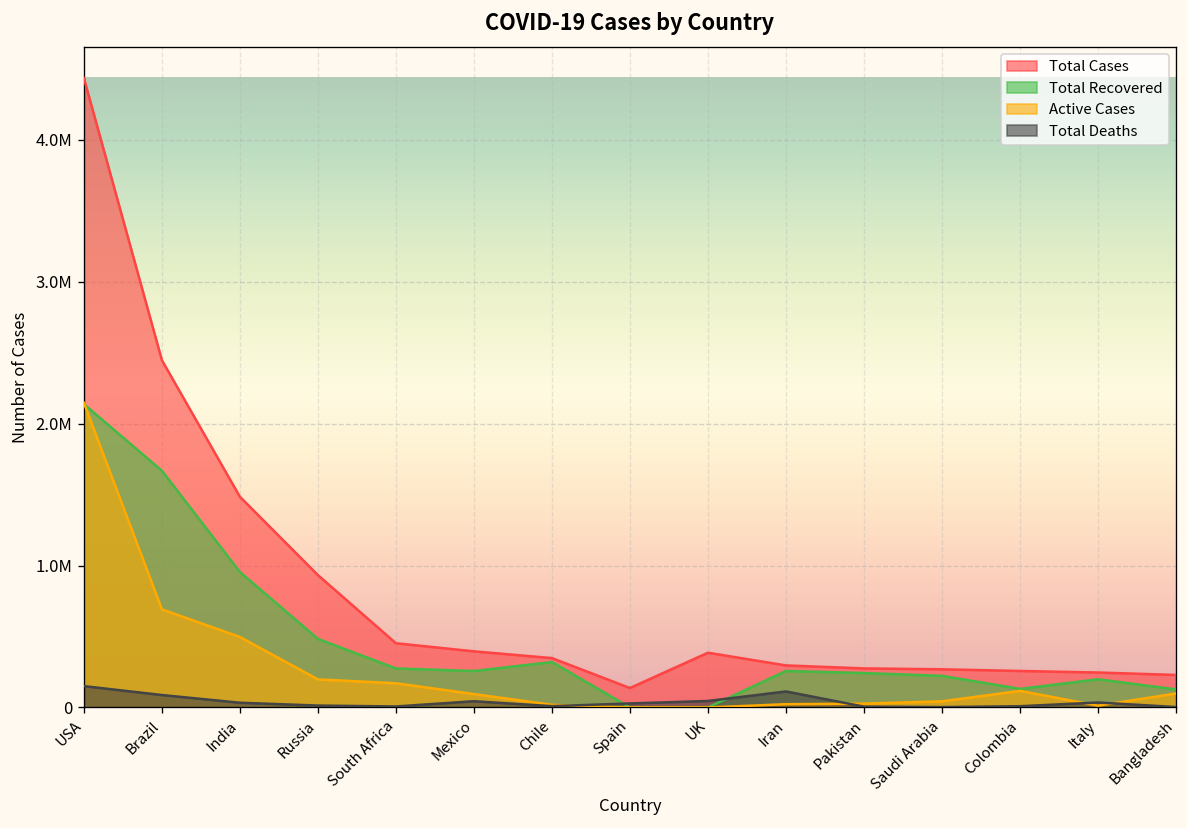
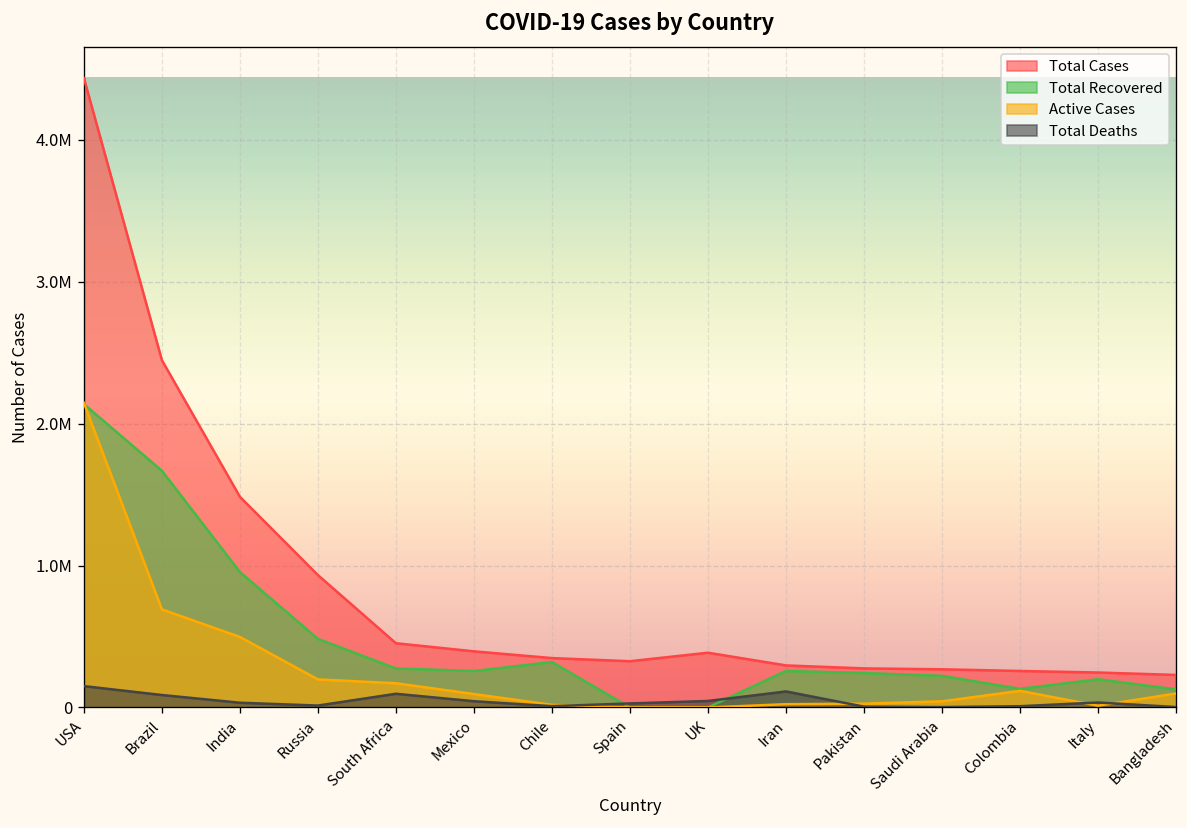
  {
    "Total Cases": {
      "USA": 4430000,
      "Brazil": 2450000,
      "India": 1480000,
      "Russia": 930000,
      "South Africa": 450000,
      "Mexico": 400000,
      "Chile": 350000,
-     "Spain": 140000,
+     "Spain": 330000,
      "UK": 390000,
      "Iran": 300000,
      "Pakistan": 280000,
      "Saudi Arabia": 270000,
      "Colombia": 260000,
      "Italy": 250000,
      "Bangladesh": 230000
    },
    "Total Recovered": {
      "Brazil": 1670000,
      "India": 950000,
      "Russia": 480000,
      "South Africa": 270000,
      "Mexico": 260000,
      "Chile": 320000,
      "Iran": 260000,
      "Pakistan": 240000,
      "Saudi Arabia": 220000,
      "Italy": 200000,
      "Bangladesh": 130000
    },
    "Active Cases": {
      "Brazil": 690000,
      "India": 500000,
      "Russia": 200000,
      "South Africa": 170000,
      "Mexico": 90000,
      "Iran": 20000,
      "Saudi Arabia": 40000,
      "Italy": 10000,
      "Bangladesh": 100000
    },
    "Total Deaths": {
      "USA": 150000,
      "Brazil": 90000,
      "India": 30000,
      "Russia": 10000,
-     "South Africa": 10000,
+     "South Africa": 100000,
      "Mexico": 40000,
      "Spain": 30000,
      "UK": 50000,
      "Iran": 110000,
      "Saudi Arabia": 0,
      "Colombia": 10000,
      "Italy": 40000,
      "Bangladesh": 0
    }
  }
